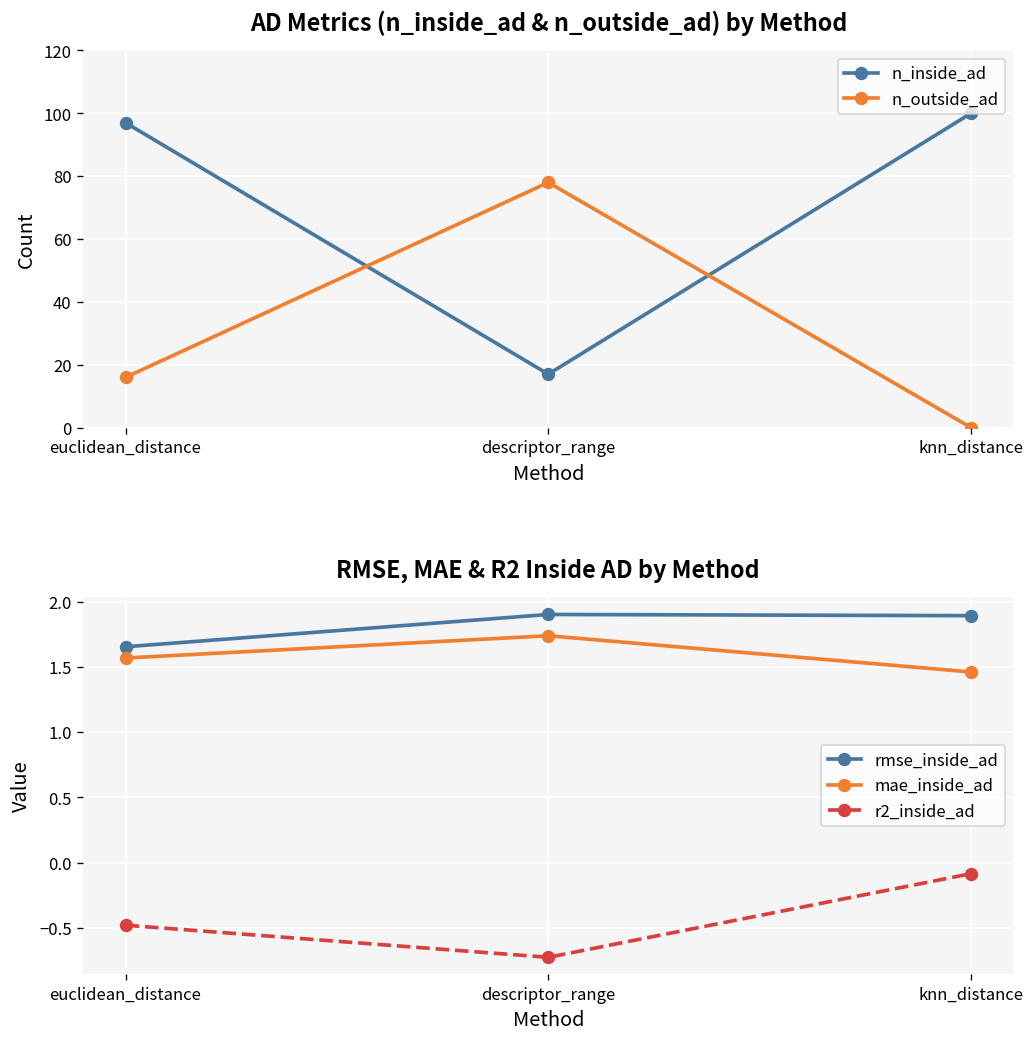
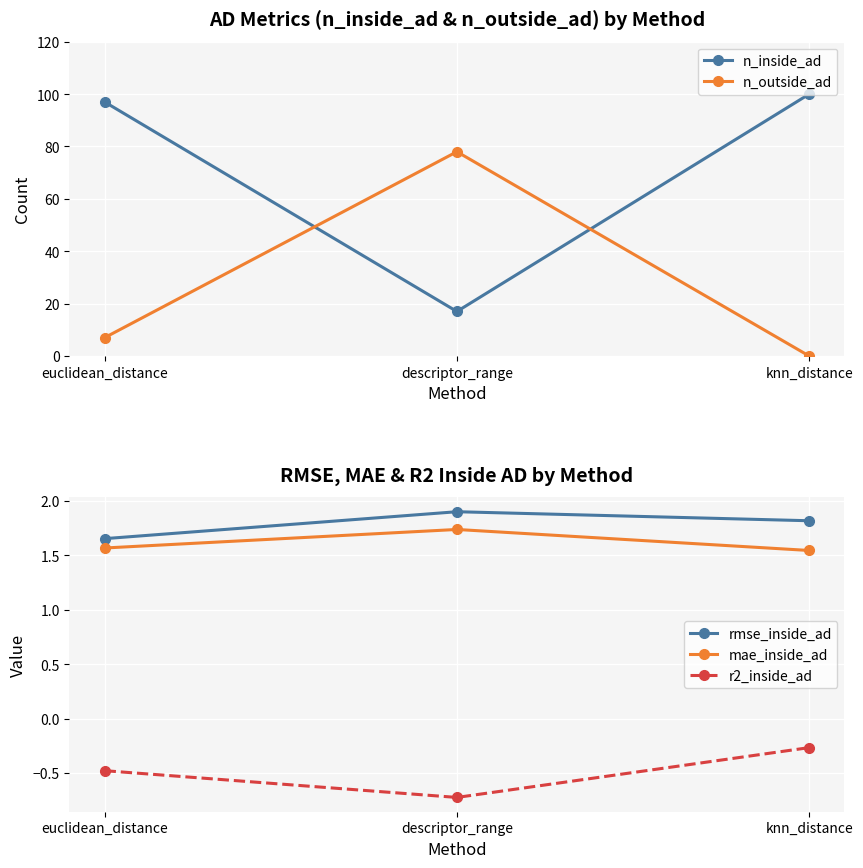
  {
    "AD Metrics (n_inside_ad & n_outside_ad) by Method": {
      "n_inside_ad": {
        "euclidean_distance": 97,
        "descriptor_range": 17
      },
      "n_outside_ad": {
-       "euclidean_distance": 16,
+       "euclidean_distance": 7,
        "descriptor_range": 78,
        "knn_distance": 0
      }
    },
    "RMSE, MAE & R2 Inside AD by Method": {
      "rmse_inside_ad": {
        "euclidean_distance": 1.65,
        "descriptor_range": 1.90,
-       "knn_distance": 1.89
+       "knn_distance": 1.82
      },
      "mae_inside_ad": {
        "euclidean_distance": 1.57,
        "descriptor_range": 1.74,
-       "knn_distance": 1.46
+       "knn_distance": 1.55
      },
      "r2_inside_ad": {
        "euclidean_distance": -0.48,
        "descriptor_range": -0.72,
-       "knn_distance": -0.08
+       "knn_distance": -0.27
      }
    }
  }
